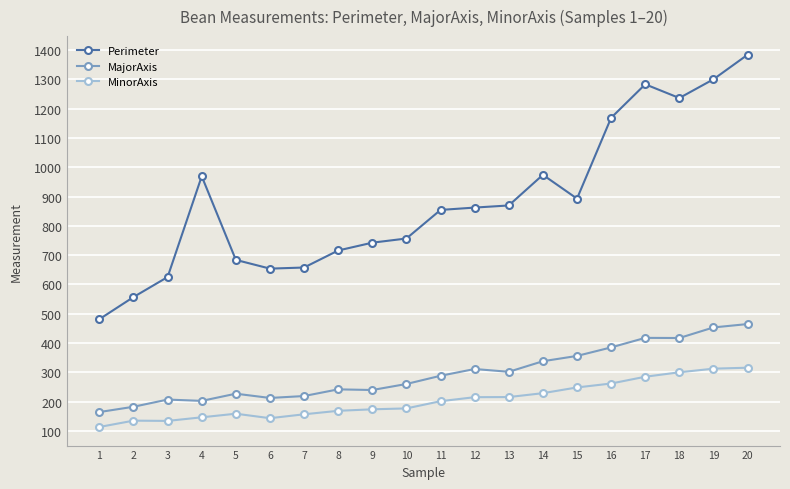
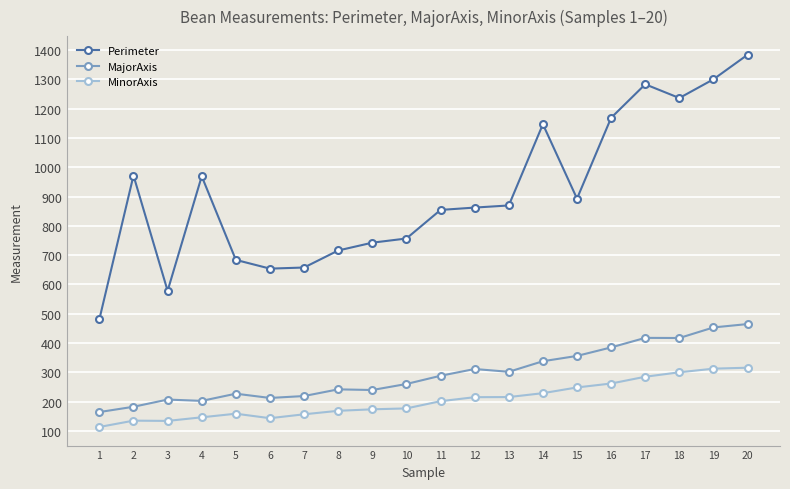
  {
    "Perimeter": {
      "1": 480,
-     "2": 560,
-     "3": 630,
+     "2": 970,
+     "3": 580,
      "4": 970,
      "5": 680,
      "6": 650,
      "7": 660,
      "8": 720,
      "9": 740,
      "10": 760,
      "11": 850,
      "12": 860,
      "13": 870,
-     "14": 970,
+     "14": 1150,
      "15": 890,
      "16": 1170,
      "17": 1280,
      "18": 1240,
      "19": 1300,
      "20": 1380
    }
  }
